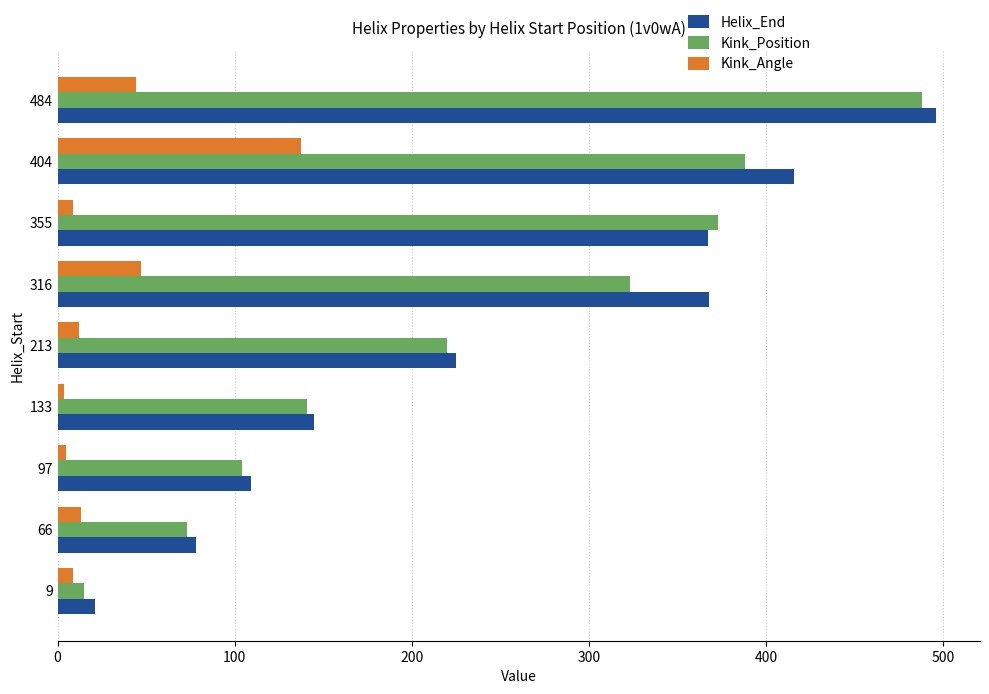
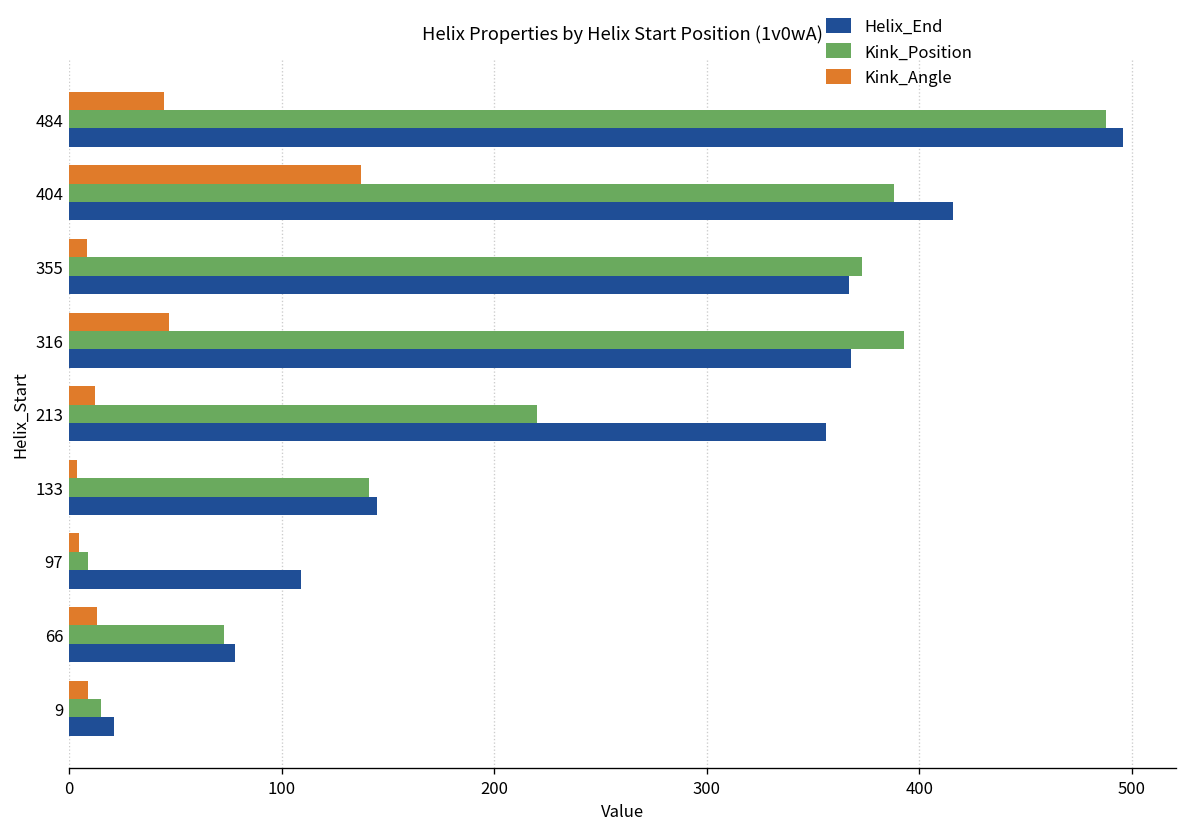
  {
    "Helix_End": {
      "484": 496,
      "404": 416,
      "355": 367,
      "316": 368,
-     "213": 225,
+     "213": 356,
      "133": 145,
      "97": 109,
      "66": 78,
      "9": 21
    },
    "Kink_Position": {
      "484": 488,
      "404": 388,
      "355": 373,
-     "316": 323,
+     "316": 393,
      "213": 220,
      "133": 141,
-     "97": 104,
+     "97": 9,
      "66": 73,
      "9": 15
    },
    "Kink_Angle": {
      "484": 45,
      "404": 138,
      "355": 8,
      "316": 47,
      "213": 12,
      "133": 4,
      "97": 5,
      "66": 13,
      "9": 9
    }
  }
